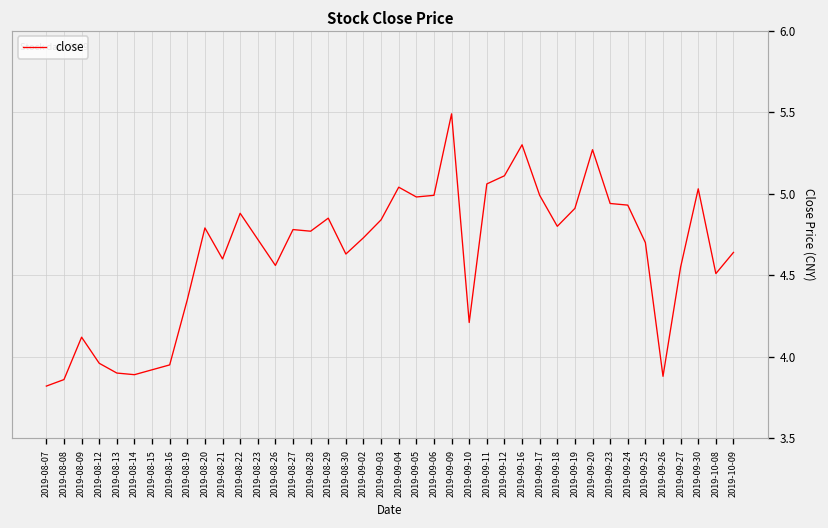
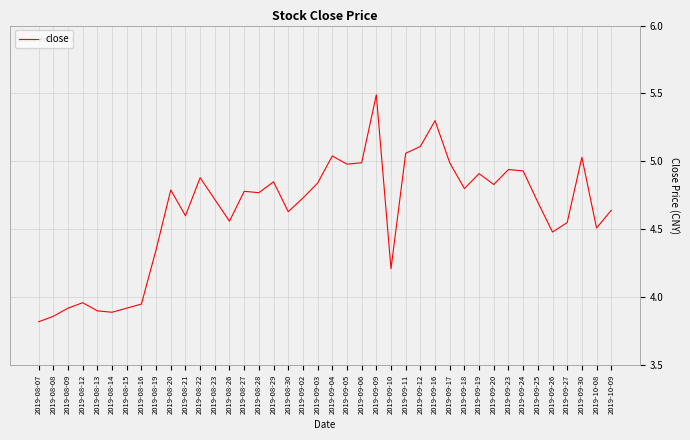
  {
    "2019-08-07": 3.82,
    "2019-08-08": 3.86,
-   "2019-08-09": 4.12,
+   "2019-08-09": 3.92,
    "2019-08-12": 3.96,
    "2019-08-13": 3.90,
    "2019-08-14": 3.89,
    "2019-08-15": 3.92,
    "2019-08-16": 3.95,
    "2019-08-19": 4.35,
    "2019-08-20": 4.79,
    "2019-08-21": 4.60,
    "2019-08-22": 4.88,
    "2019-08-23": 4.72,
    "2019-08-26": 4.56,
    "2019-08-27": 4.78,
    "2019-08-28": 4.77,
    "2019-08-29": 4.85,
    "2019-08-30": 4.63,
    "2019-09-02": 4.73,
    "2019-09-03": 4.84,
    "2019-09-04": 5.04,
    "2019-09-05": 4.98,
    "2019-09-06": 4.99,
    "2019-09-09": 5.49,
    "2019-09-10": 4.21,
    "2019-09-11": 5.06,
    "2019-09-12": 5.11,
    "2019-09-16": 5.30,
    "2019-09-17": 4.99,
    "2019-09-18": 4.80,
    "2019-09-19": 4.91,
-   "2019-09-20": 5.27,
+   "2019-09-20": 4.83,
    "2019-09-23": 4.94,
    "2019-09-24": 4.93,
    "2019-09-25": 4.70,
-   "2019-09-26": 3.88,
+   "2019-09-26": 4.48,
    "2019-09-27": 4.55,
    "2019-09-30": 5.03,
    "2019-10-08": 4.51,
    "2019-10-09": 4.64
  }
